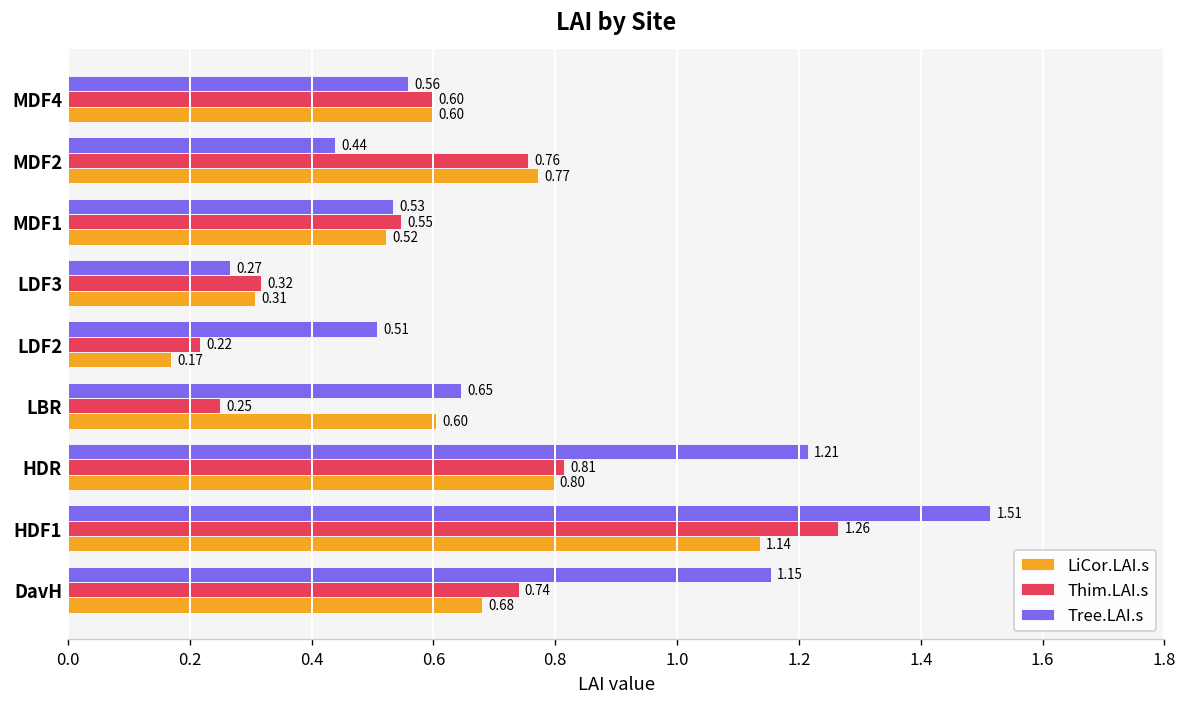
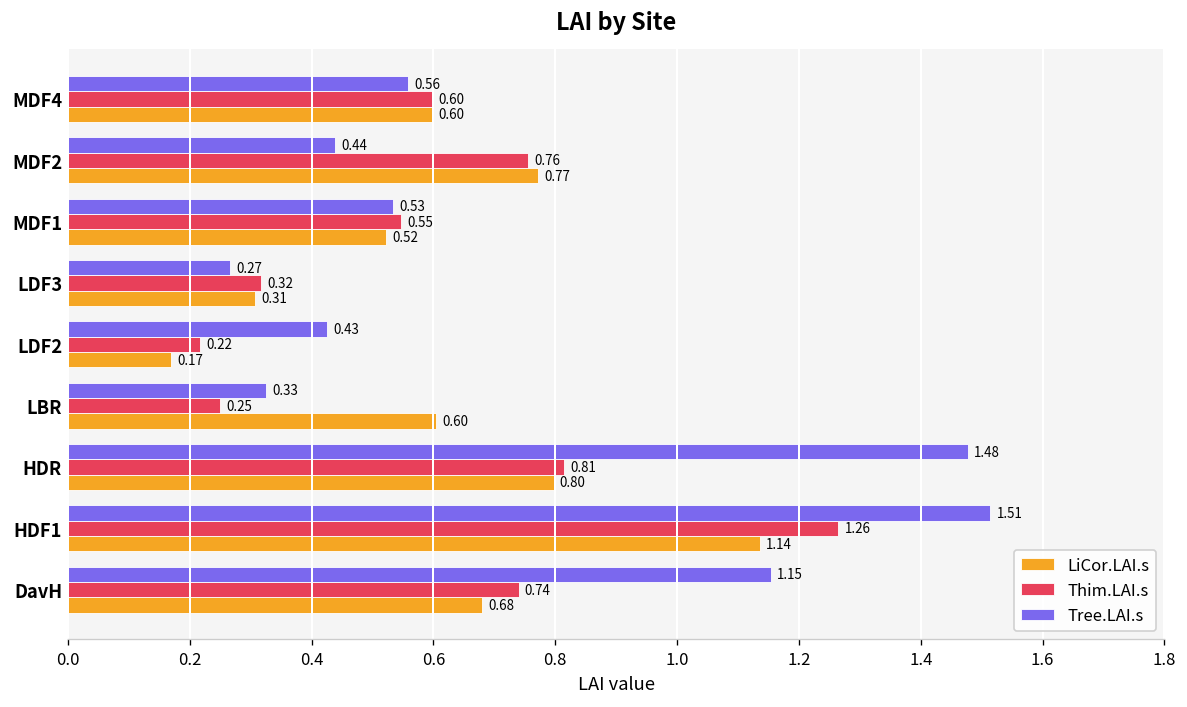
  {
    "LiCor.LAI.s": {
      "MDF4": 0.60,
      "MDF2": 0.77,
      "MDF1": 0.52,
      "LDF3": 0.31,
      "LDF2": 0.17,
      "LBR": 0.60,
      "HDR": 0.80,
      "HDF1": 1.14,
      "DavH": 0.68
    },
    "Thim.LAI.s": {
      "MDF4": 0.60,
      "MDF2": 0.76,
      "MDF1": 0.55,
      "LDF3": 0.32,
      "LDF2": 0.22,
      "LBR": 0.25,
      "HDR": 0.81,
      "HDF1": 1.26,
      "DavH": 0.74
    },
    "Tree.LAI.s": {
      "MDF4": 0.56,
      "MDF2": 0.44,
      "MDF1": 0.53,
      "LDF3": 0.27,
-     "LDF2": 0.51,
-     "LBR": 0.65,
-     "HDR": 1.21,
+     "LDF2": 0.43,
+     "LBR": 0.33,
+     "HDR": 1.48,
      "HDF1": 1.51,
      "DavH": 1.15
    }
  }
